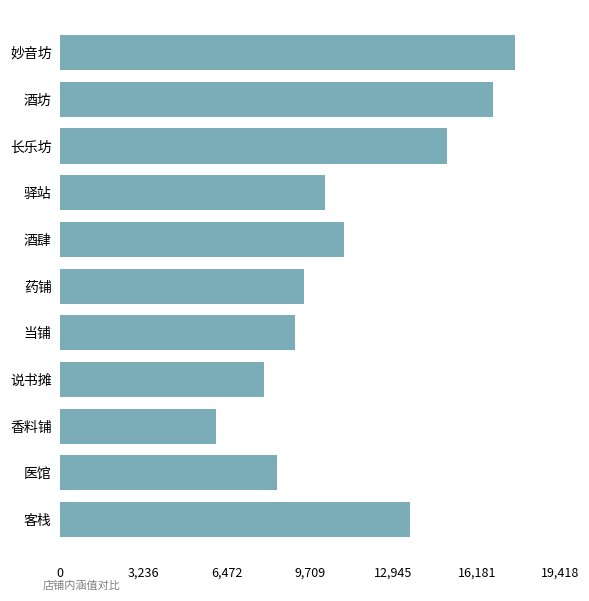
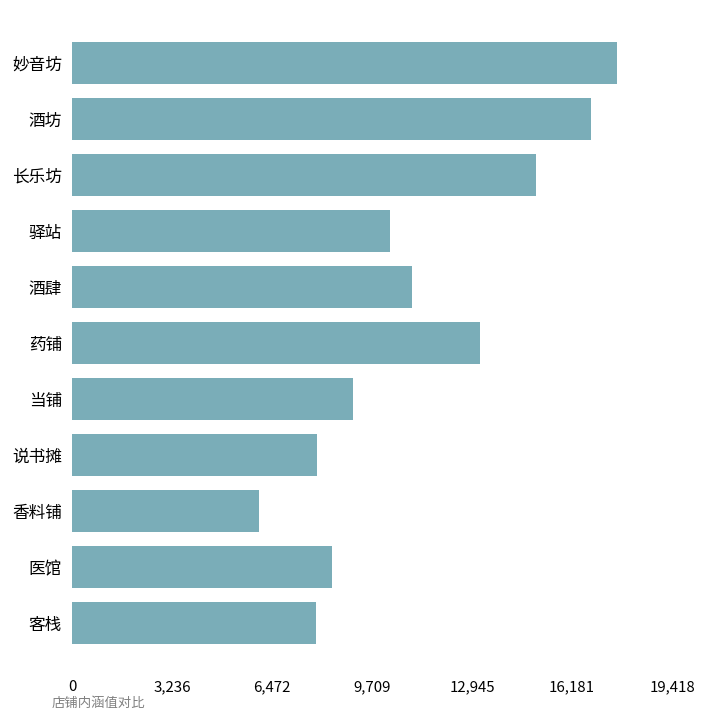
  {
    "妙音坊": "17,700",
    "酒坊": "16,800",
    "长乐坊": "15,000",
    "驿站": "10,300",
    "酒肆": "11,000",
-   "药铺": "9,500",
+   "药铺": "13,200",
    "当铺": "9,100",
    "说书摊": "7,900",
    "香料铺": "6,000",
    "医馆": "8,400",
-   "客栈": "13,600"
+   "客栈": "7,900"
  }
